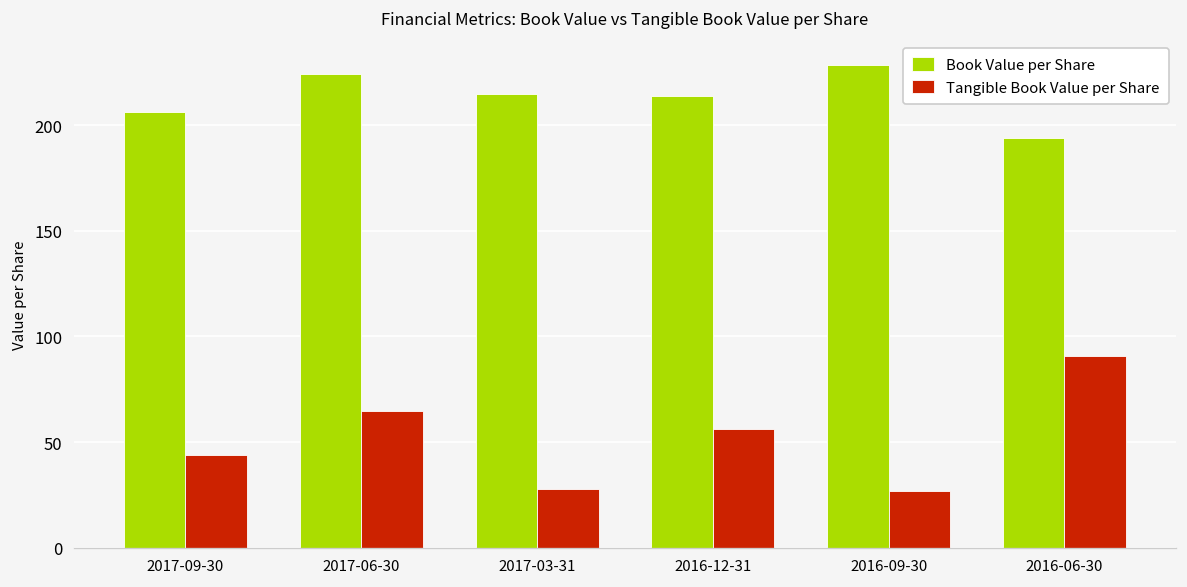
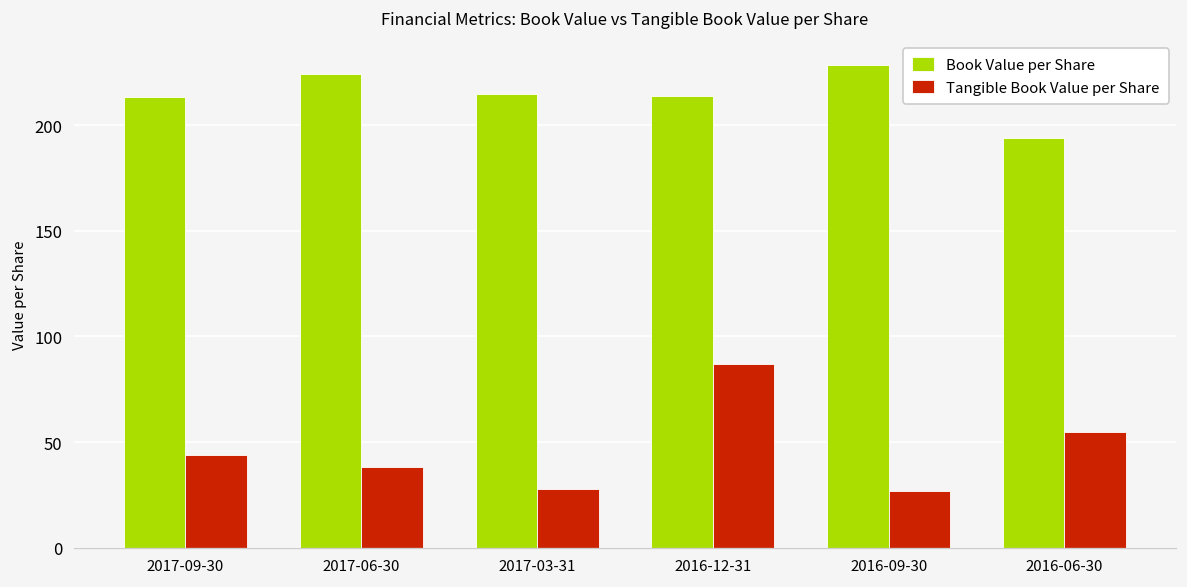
  {
    "Book Value per Share": {
-     "2017-09-30": 206,
+     "2017-09-30": 213,
      "2017-06-30": 224,
      "2017-03-31": 215,
      "2016-12-31": 214,
      "2016-09-30": 228,
      "2016-06-30": 194
    },
    "Tangible Book Value per Share": {
      "2017-09-30": 44,
-     "2017-06-30": 65,
+     "2017-06-30": 38,
      "2017-03-31": 28,
-     "2016-12-31": 56,
+     "2016-12-31": 87,
      "2016-09-30": 27,
-     "2016-06-30": 91
+     "2016-06-30": 55
    }
  }
